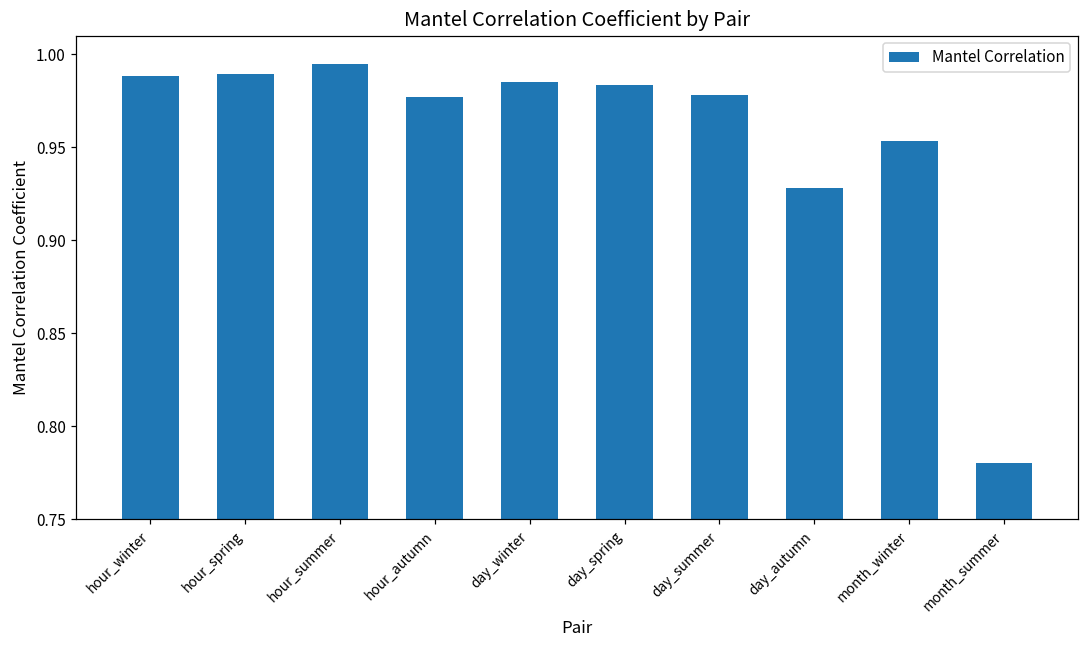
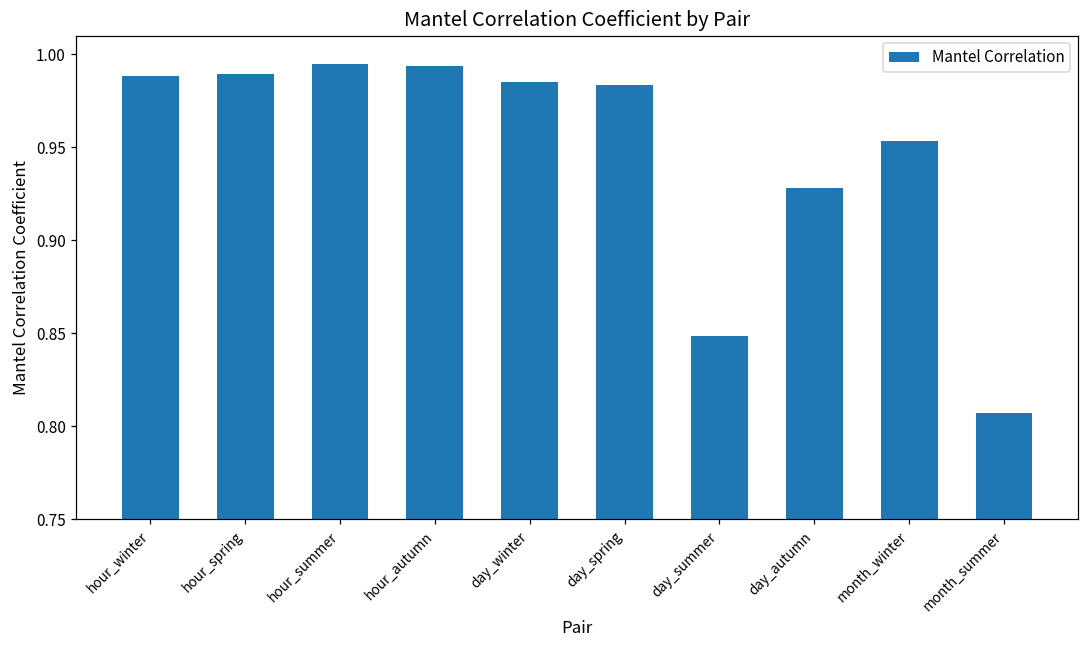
  {
    "hour_winter": 0.988,
    "hour_spring": 0.990,
    "hour_summer": 0.995,
-   "hour_autumn": 0.977,
+   "hour_autumn": 0.994,
    "day_winter": 0.985,
    "day_spring": 0.983,
-   "day_summer": 0.978,
+   "day_summer": 0.848,
    "day_autumn": 0.928,
    "month_winter": 0.954,
-   "month_summer": 0.780
+   "month_summer": 0.807
  }
